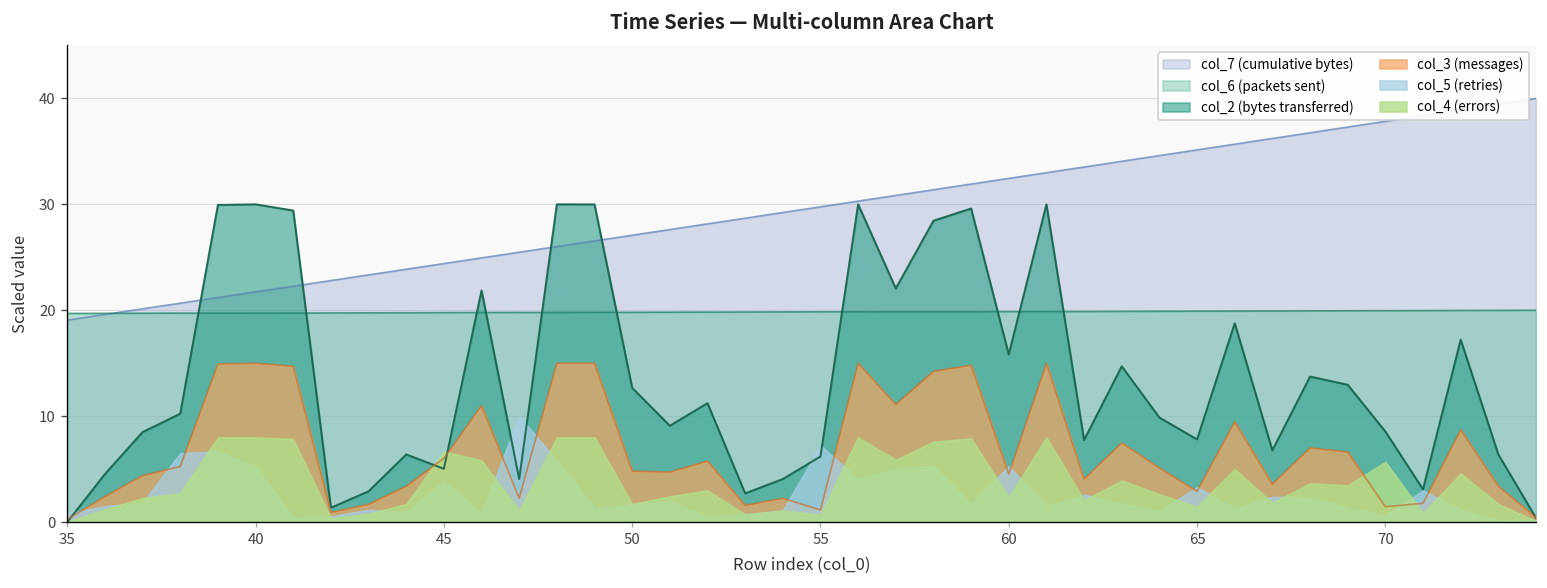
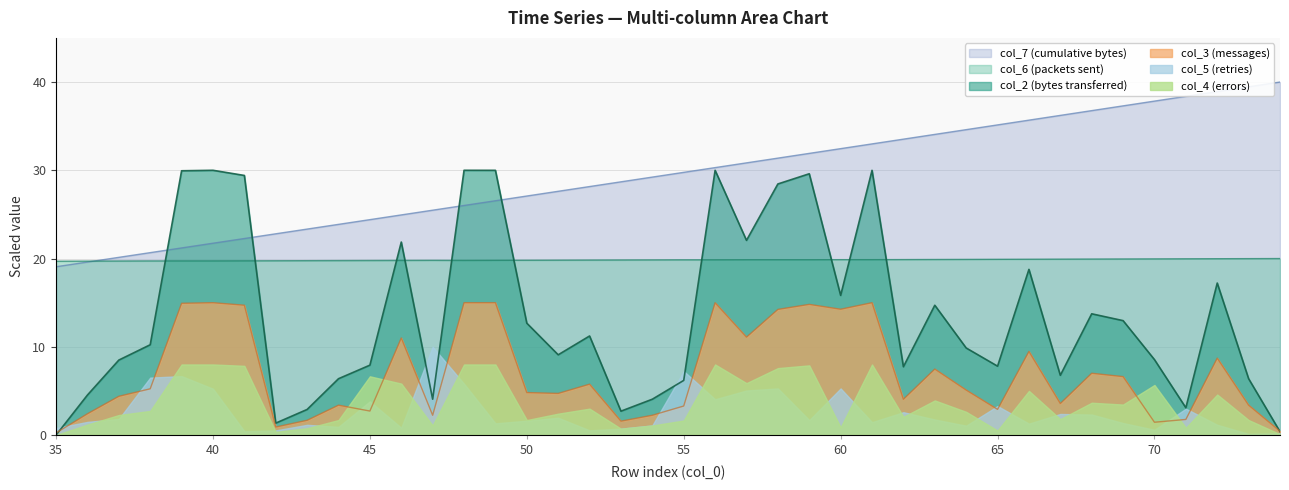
  {
    "col_2 (bytes transferred)": {
      "40": 30,
-     "45": 5,
+     "45": 8,
      "50": 13,
      "55": 6,
      "60": 16,
      "65": 8,
      "70": 9
    },
    "col_3 (messages)": {
      "40": 15,
-     "45": 6,
+     "45": 3,
      "50": 5,
-     "55": 1,
-     "60": 5,
+     "55": 3,
+     "60": 14,
      "65": 3,
      "70": 1
    },
    "col_4 (errors)": {
      "40": 8,
      "45": 7,
-     "55": 1,
-     "60": 2,
-     "65": 1.4,
+     "55": 2,
+     "60": 1,
+     "65": 0.5,
      "70": 6
    }
  }
